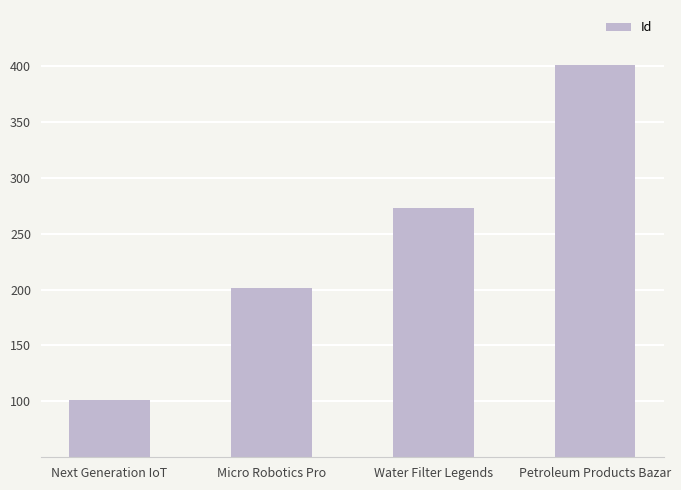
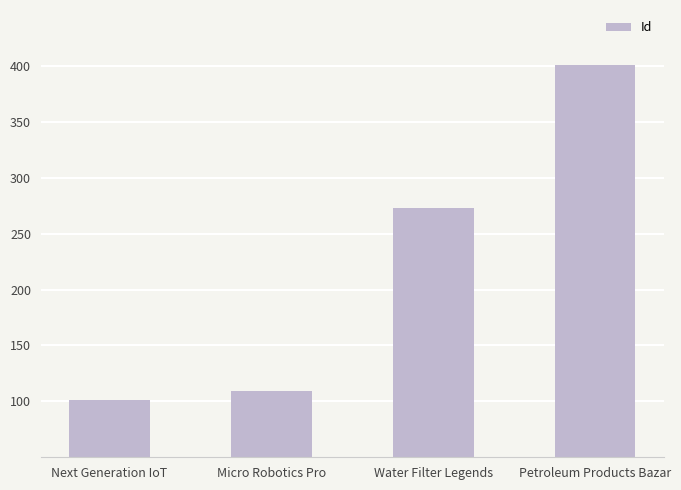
  {
    "Next Generation IoT": 101,
-   "Micro Robotics Pro": 201,
+   "Micro Robotics Pro": 109,
    "Water Filter Legends": 273,
    "Petroleum Products Bazar": 401
  }
